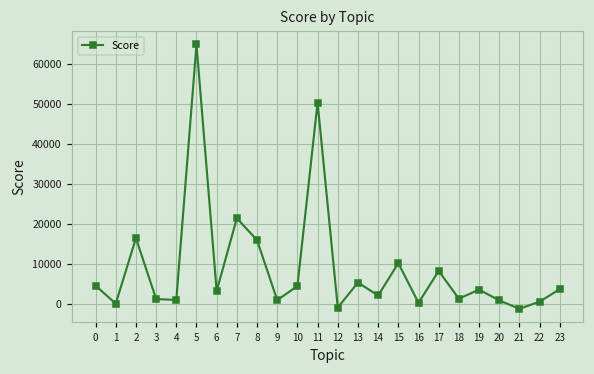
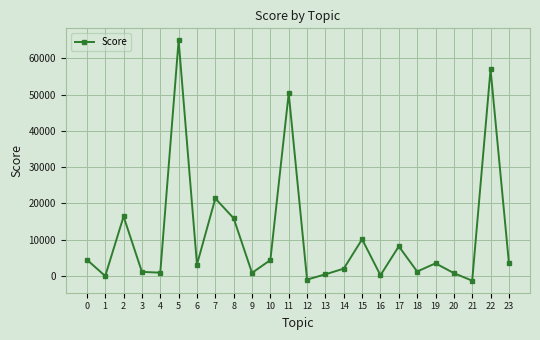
  {
    "0": 5000,
    "1": 0,
    "2": 16000,
    "3": 1000,
    "4": 1000,
    "5": 65000,
    "6": 3000,
    "7": 21000,
    "8": 16000,
    "9": 1000,
    "10": 4000,
    "11": 50000,
    "12": -1000,
-   "13": 5000,
+   "13": 0,
    "14": 2000,
    "15": 10000,
    "16": 0,
    "17": 8000,
    "18": 1000,
    "19": 4000,
    "20": 1000,
    "21": -1000,
-   "22": 0,
+   "22": 57000,
    "23": 4000
  }
